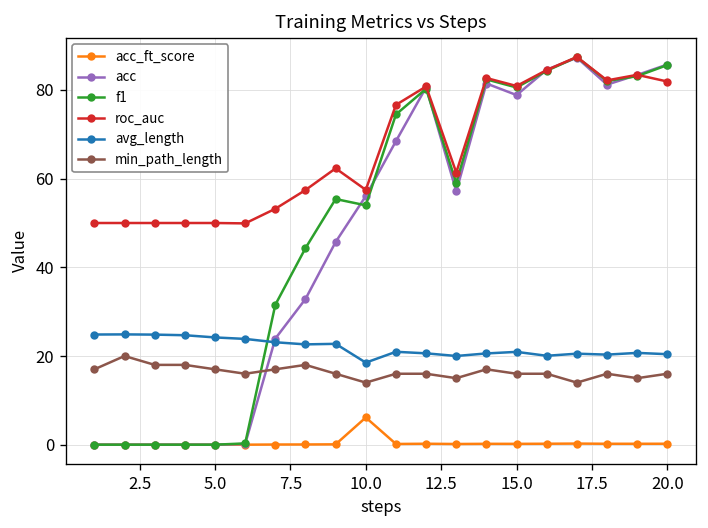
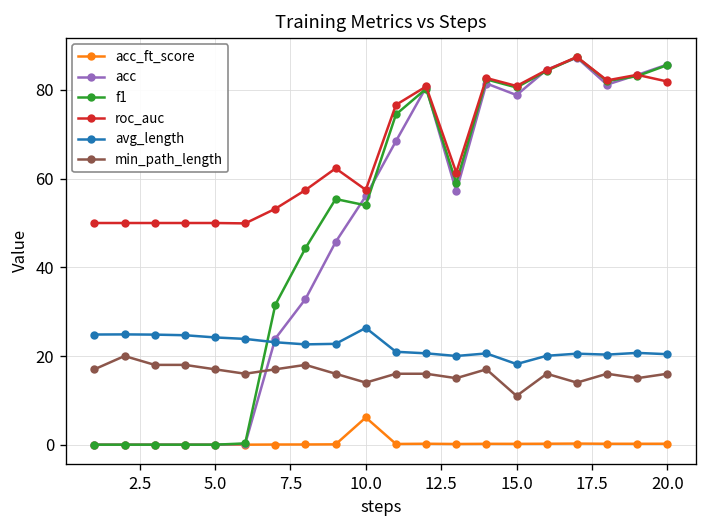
  {
    "acc_ft_score": {
      "10.0": 6,
      "15.0": 0,
      "20.0": 0
    },
    "acc": {
      "10.0": 56,
      "15.0": 79
    },
    "f1": {
      "10.0": 54
    },
    "roc_auc": {
      "5.0": 50,
      "10.0": 57,
      "20.0": 82
    },
    "avg_length": {
      "5.0": 24,
-     "10.0": 19,
-     "15.0": 21,
+     "10.0": 26,
+     "15.0": 18,
      "20.0": 20
    },
    "min_path_length": {
      "5.0": 17,
      "10.0": 14,
-     "15.0": 16,
+     "15.0": 11,
      "20.0": 16
    }
  }
